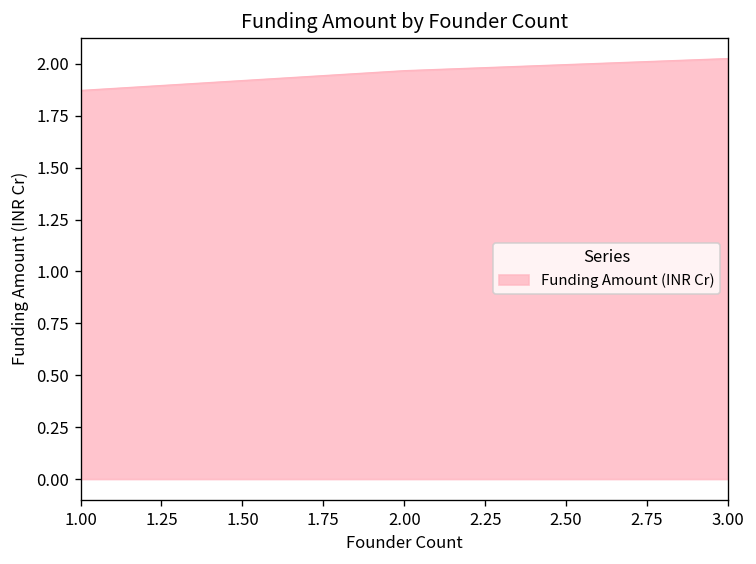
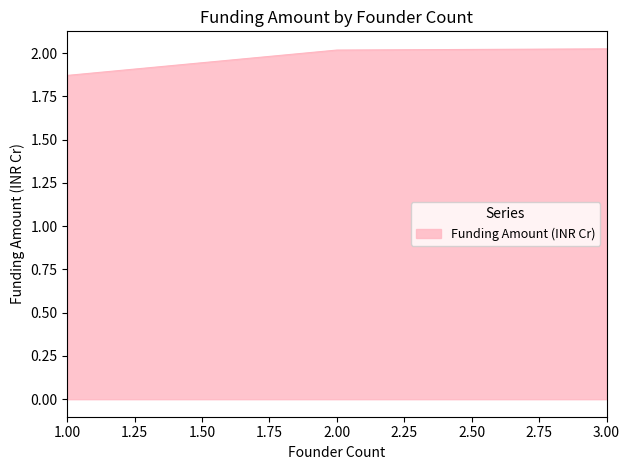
  {
    "1.00": 1.87,
-   "2.00": 1.97,
+   "2.00": 2.02,
    "3.00": 2.03
  }
